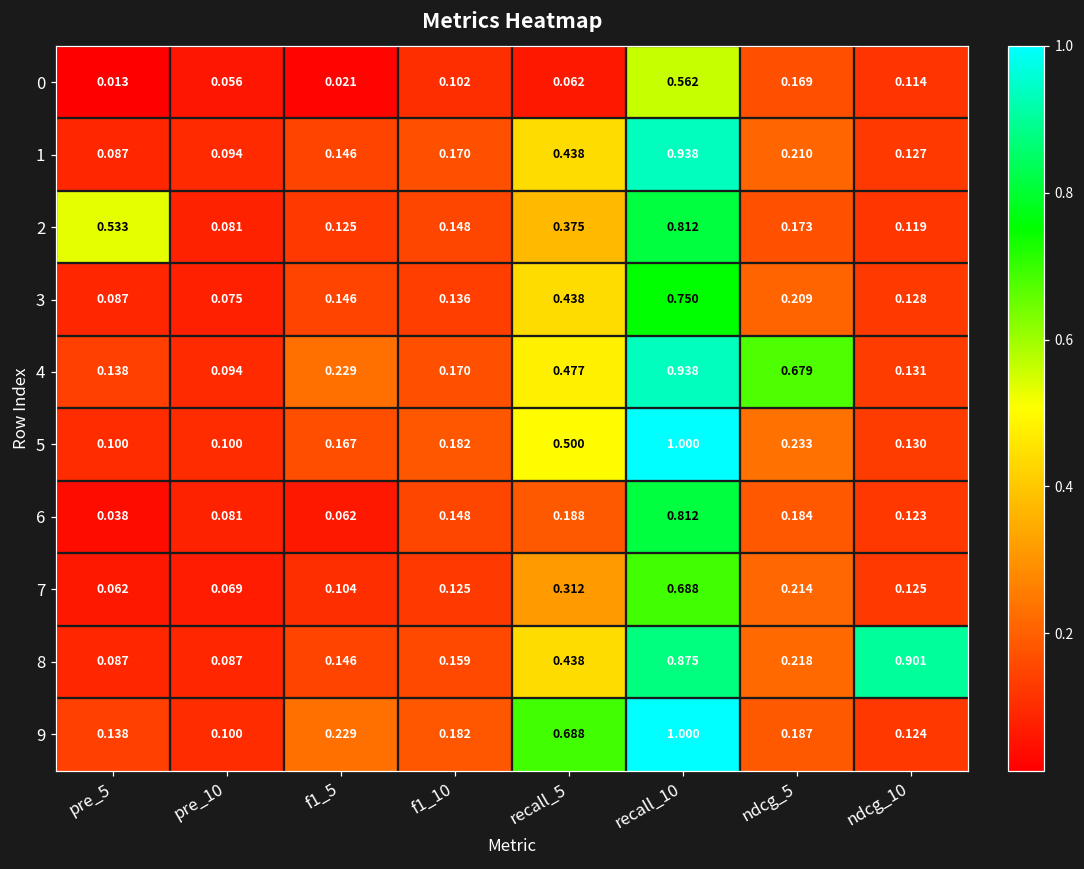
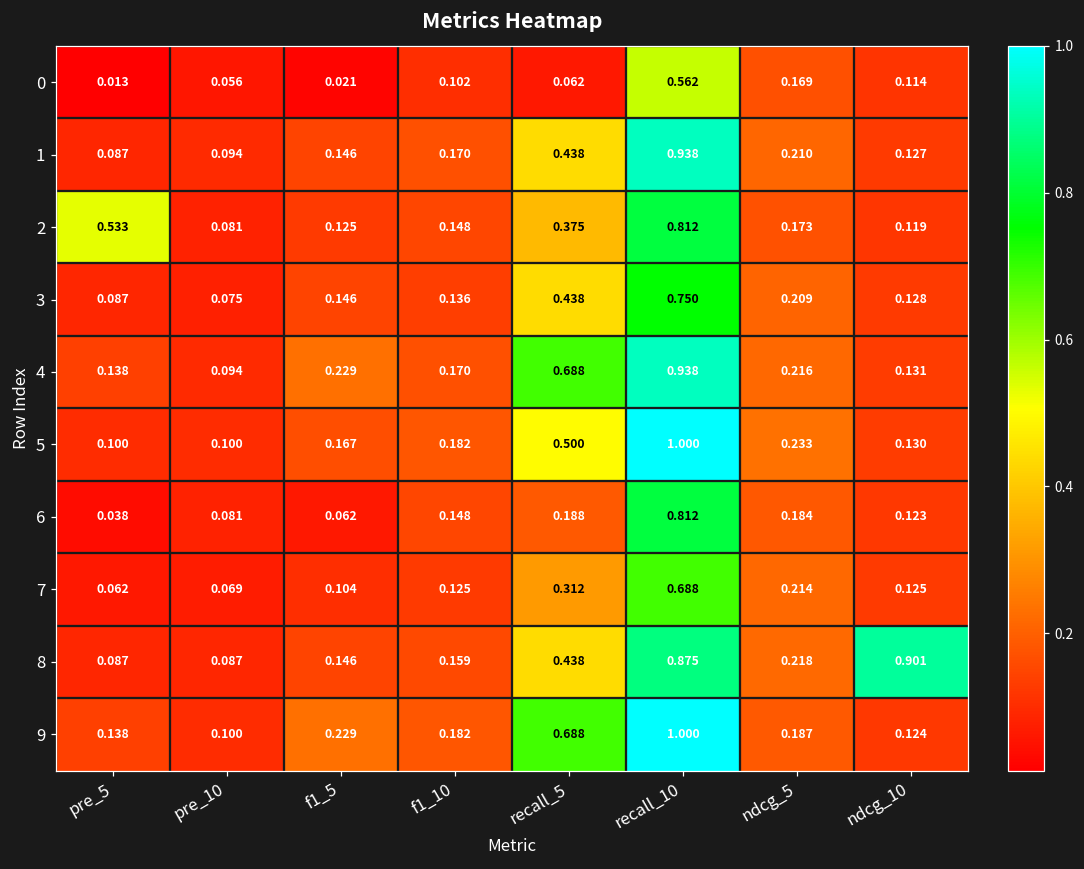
  {
    "0": {
      "pre_5": 0.013,
      "pre_10": 0.056,
      "f1_5": 0.021,
      "f1_10": 0.102,
      "recall_5": 0.062,
      "recall_10": 0.562,
      "ndcg_5": 0.169,
      "ndcg_10": 0.114
    },
    "1": {
      "pre_5": 0.087,
      "pre_10": 0.094,
      "f1_5": 0.146,
      "f1_10": 0.170,
      "recall_5": 0.438,
      "recall_10": 0.938,
      "ndcg_5": 0.210,
      "ndcg_10": 0.127
    },
    "2": {
      "pre_5": 0.533,
      "pre_10": 0.081,
      "f1_5": 0.125,
      "f1_10": 0.148,
      "recall_5": 0.375,
      "recall_10": 0.812,
      "ndcg_5": 0.173,
      "ndcg_10": 0.119
    },
    "3": {
      "pre_5": 0.087,
      "pre_10": 0.075,
      "f1_5": 0.146,
      "f1_10": 0.136,
      "recall_5": 0.438,
      "recall_10": 0.750,
      "ndcg_5": 0.209,
      "ndcg_10": 0.128
    },
    "4": {
      "pre_5": 0.138,
      "pre_10": 0.094,
      "f1_5": 0.229,
      "f1_10": 0.170,
-     "recall_5": 0.477,
+     "recall_5": 0.688,
      "recall_10": 0.938,
-     "ndcg_5": 0.679,
+     "ndcg_5": 0.216,
      "ndcg_10": 0.131
    },
    "5": {
      "pre_5": 0.100,
      "pre_10": 0.100,
      "f1_5": 0.167,
      "f1_10": 0.182,
      "recall_5": 0.500,
      "recall_10": 1.000,
      "ndcg_5": 0.233,
      "ndcg_10": 0.130
    },
    "6": {
      "pre_5": 0.038,
      "pre_10": 0.081,
      "f1_5": 0.062,
      "f1_10": 0.148,
      "recall_5": 0.188,
      "recall_10": 0.812,
      "ndcg_5": 0.184,
      "ndcg_10": 0.123
    },
    "7": {
      "pre_5": 0.062,
      "pre_10": 0.069,
      "f1_5": 0.104,
      "f1_10": 0.125,
      "recall_5": 0.312,
      "recall_10": 0.688,
      "ndcg_5": 0.214,
      "ndcg_10": 0.125
    },
    "8": {
      "pre_5": 0.087,
      "pre_10": 0.087,
      "f1_5": 0.146,
      "f1_10": 0.159,
      "recall_5": 0.438,
      "recall_10": 0.875,
      "ndcg_5": 0.218,
      "ndcg_10": 0.901
    },
    "9": {
      "pre_5": 0.138,
      "pre_10": 0.100,
      "f1_5": 0.229,
      "f1_10": 0.182,
      "recall_5": 0.688,
      "recall_10": 1.000,
      "ndcg_5": 0.187,
      "ndcg_10": 0.124
    }
  }
